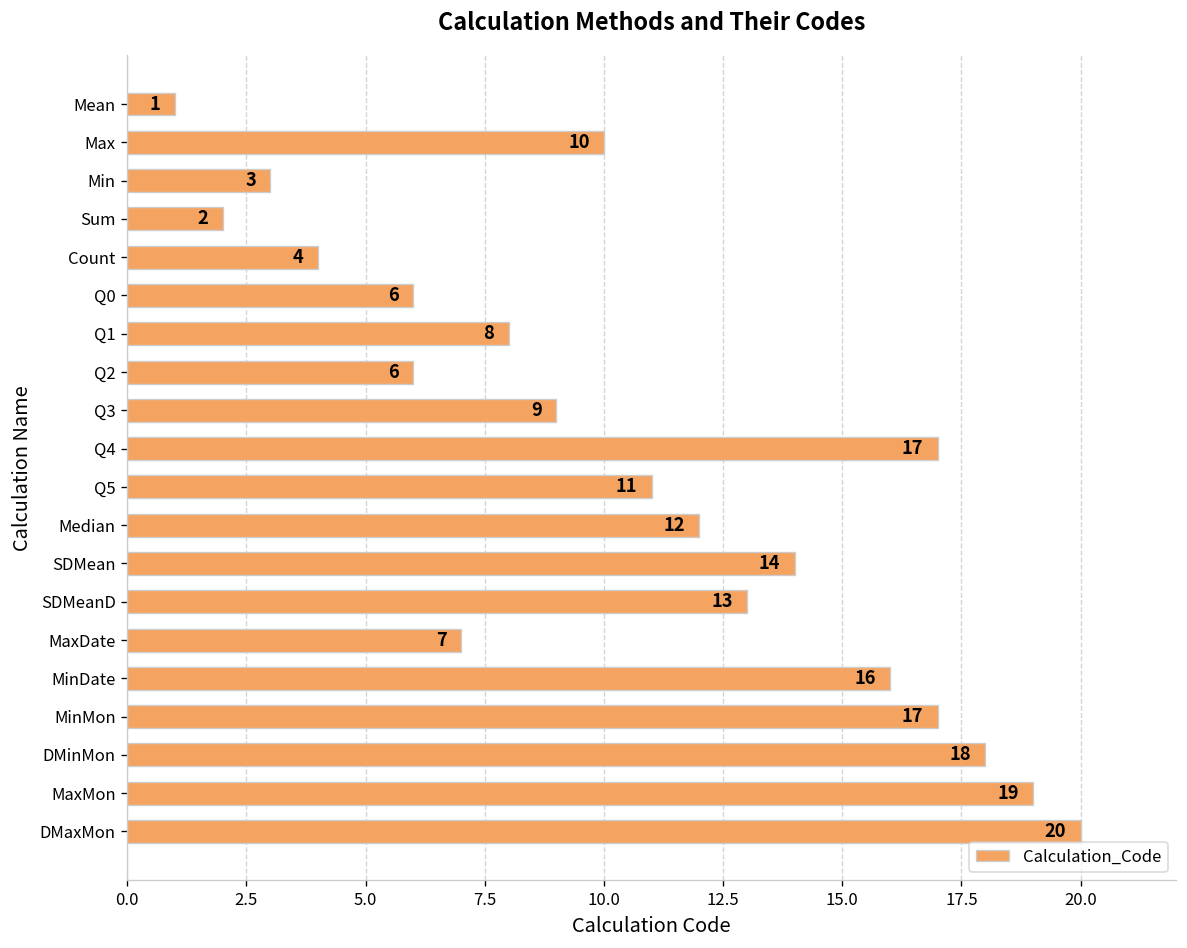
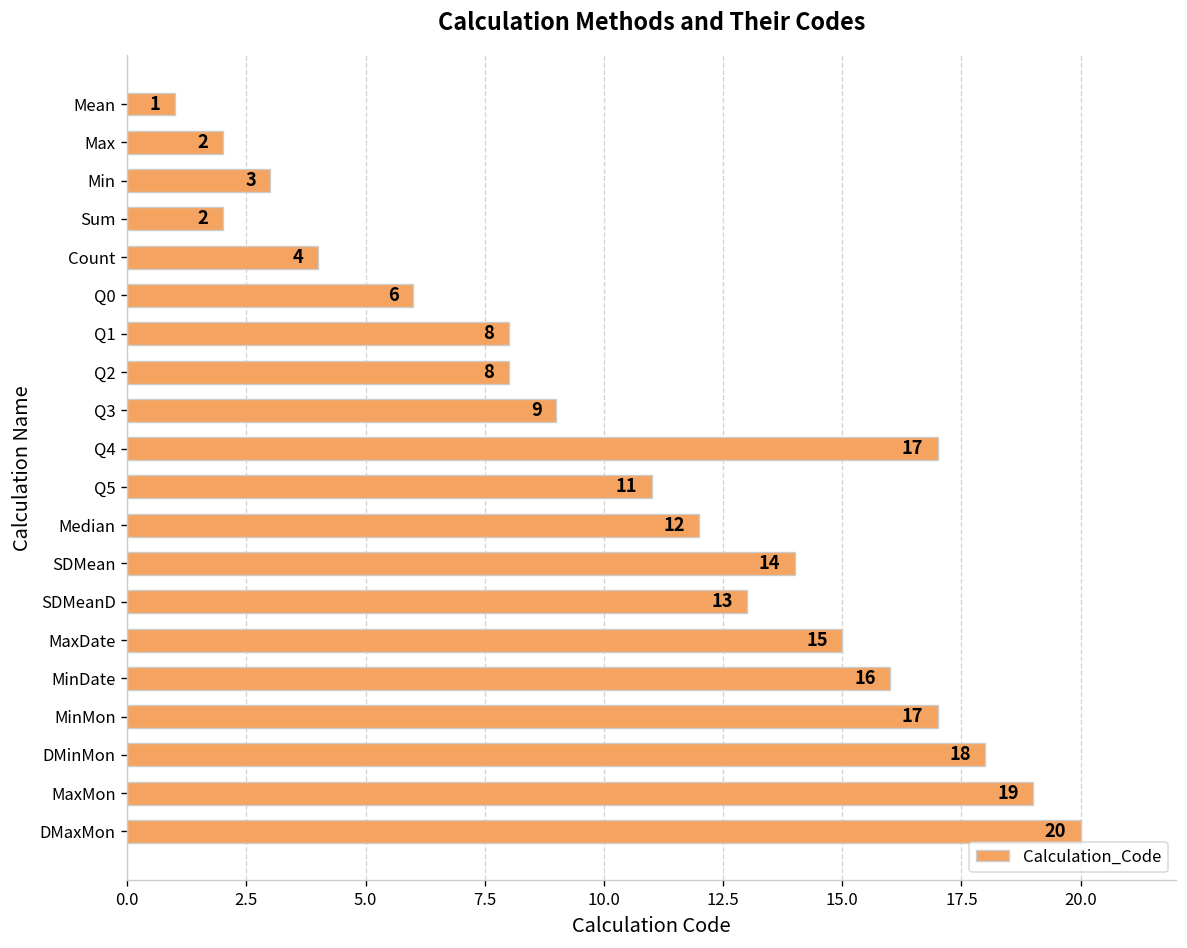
  {
    "Mean": 1,
-   "Max": 10,
+   "Max": 2,
    "Min": 3,
    "Sum": 2,
    "Count": 4,
    "Q0": 6,
    "Q1": 8,
-   "Q2": 6,
+   "Q2": 8,
    "Q3": 9,
    "Q4": 17,
    "Q5": 11,
    "Median": 12,
    "SDMean": 14,
    "SDMeanD": 13,
-   "MaxDate": 7,
+   "MaxDate": 15,
    "MinDate": 16,
    "MinMon": 17,
    "DMinMon": 18,
    "MaxMon": 19,
    "DMaxMon": 20
  }
